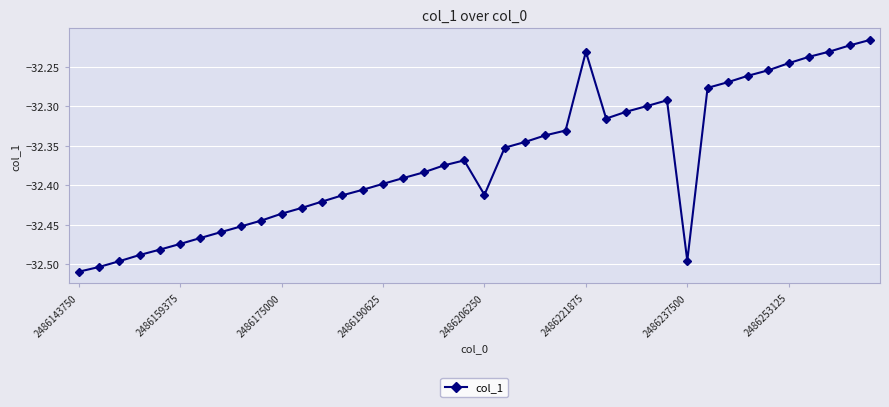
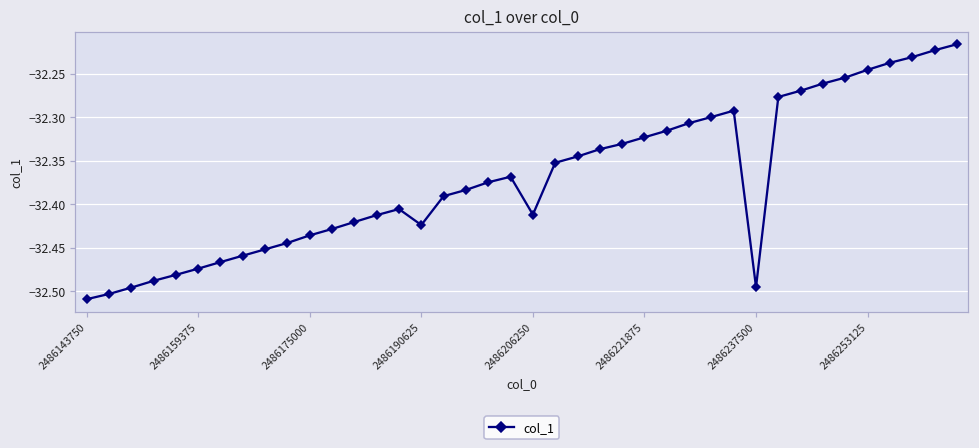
  {
    "2486143750": -32.51,
    "2486159375": -32.47,
    "2486175000": -32.44,
-   "2486190625": -32.40,
+   "2486190625": -32.42,
    "2486206250": -32.41,
-   "2486221875": -32.23,
+   "2486221875": -32.32,
    "2486237500": -32.50,
    "2486253125": -32.25
  }
